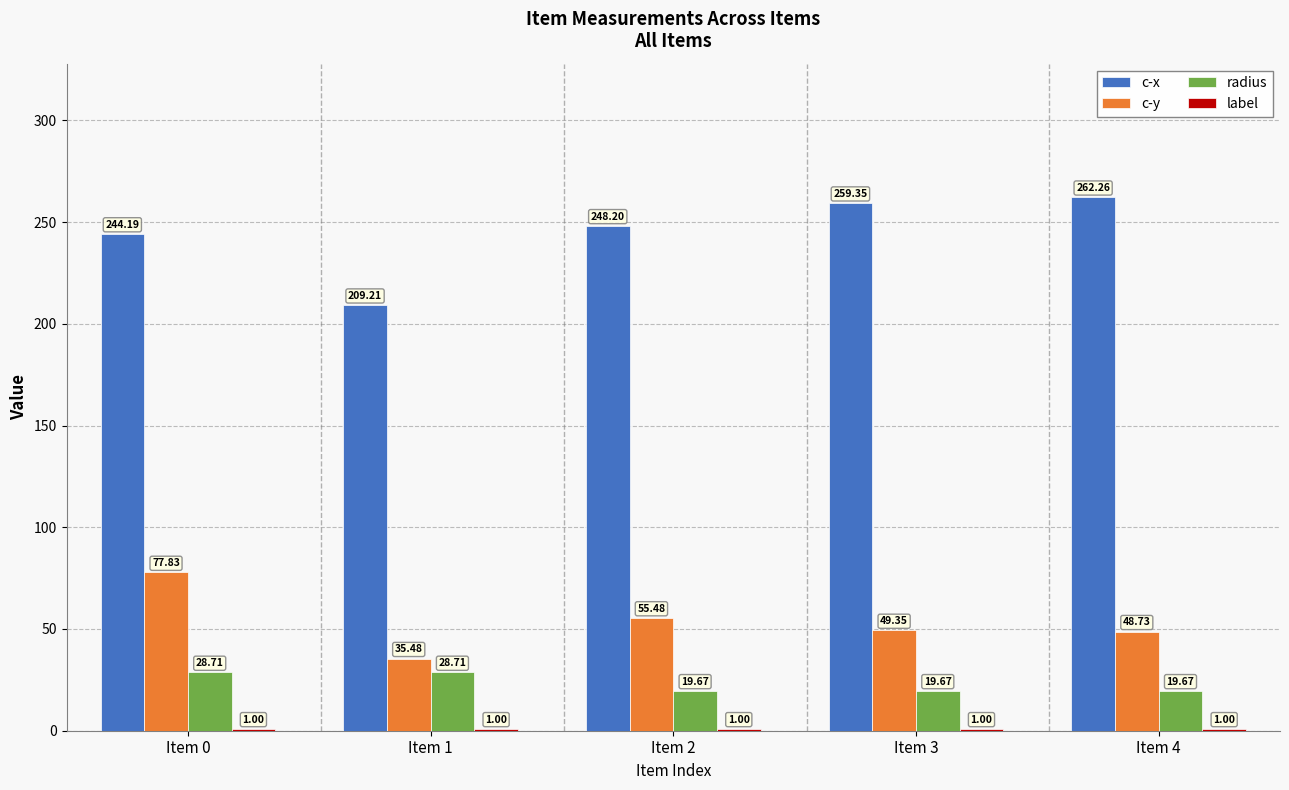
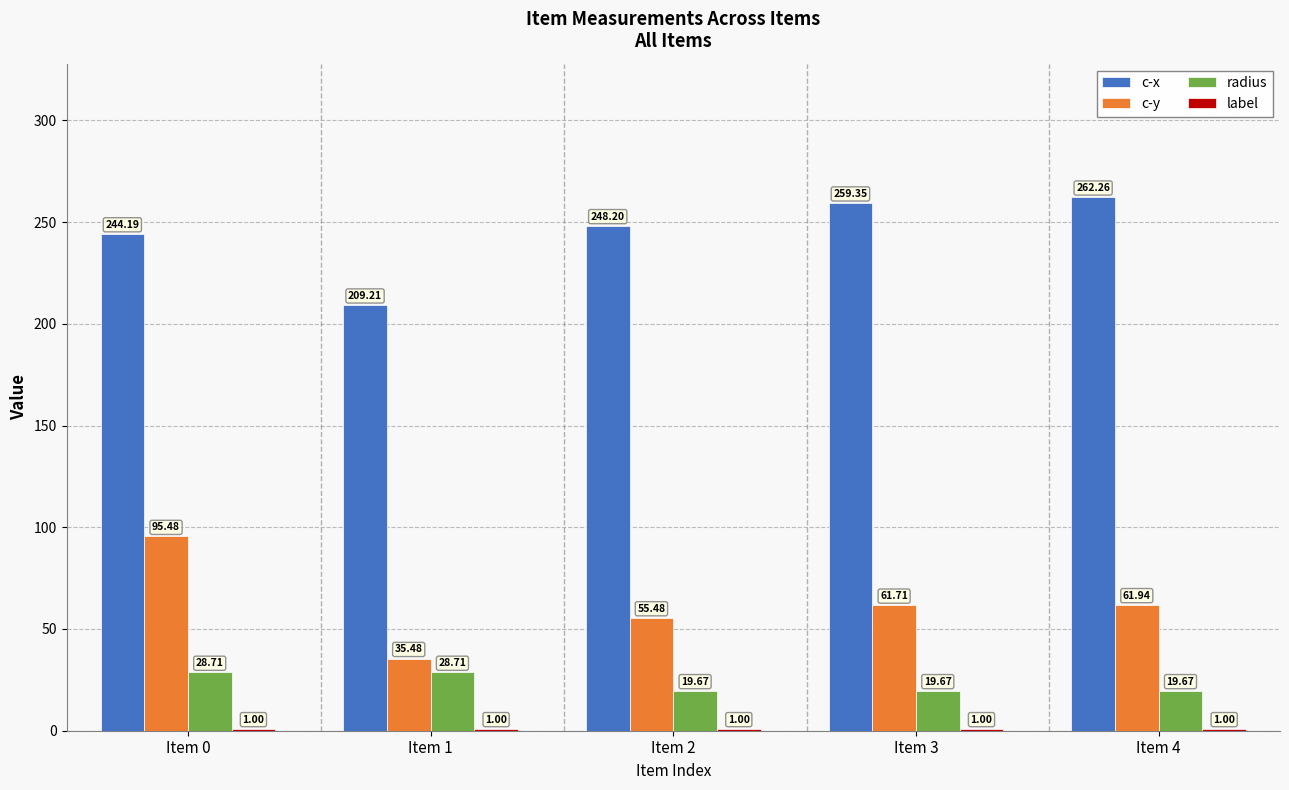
  {
    "c-y": {
-     "Item 0": 77.83,
-     "Item 3": 49.35,
-     "Item 4": 48.73
+     "Item 0": 95.48,
+     "Item 3": 61.71,
+     "Item 4": 61.94
    }
  }
